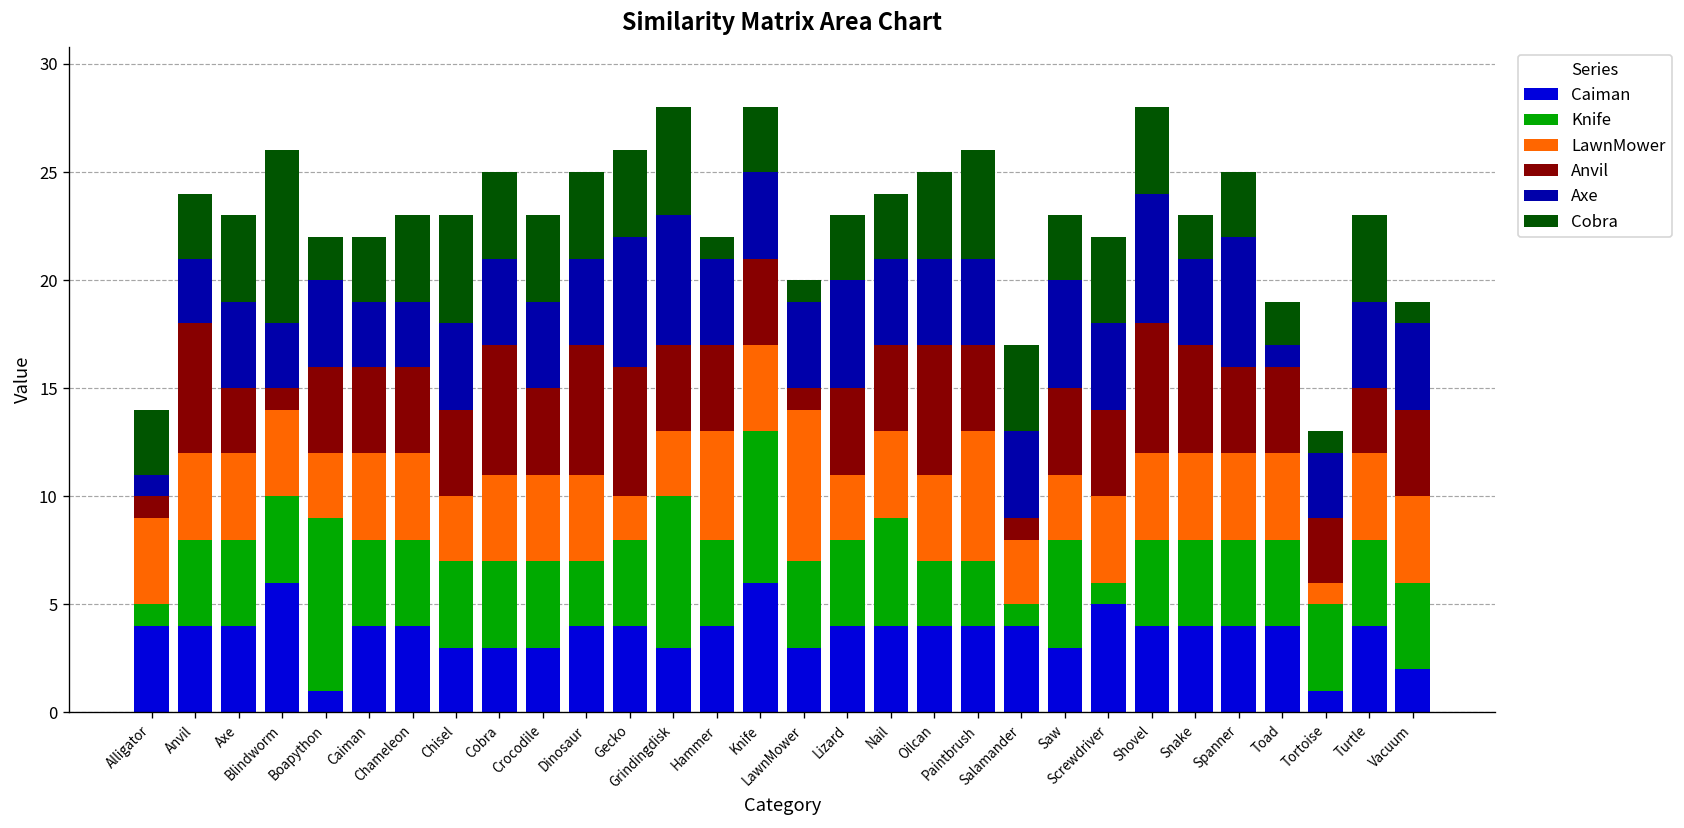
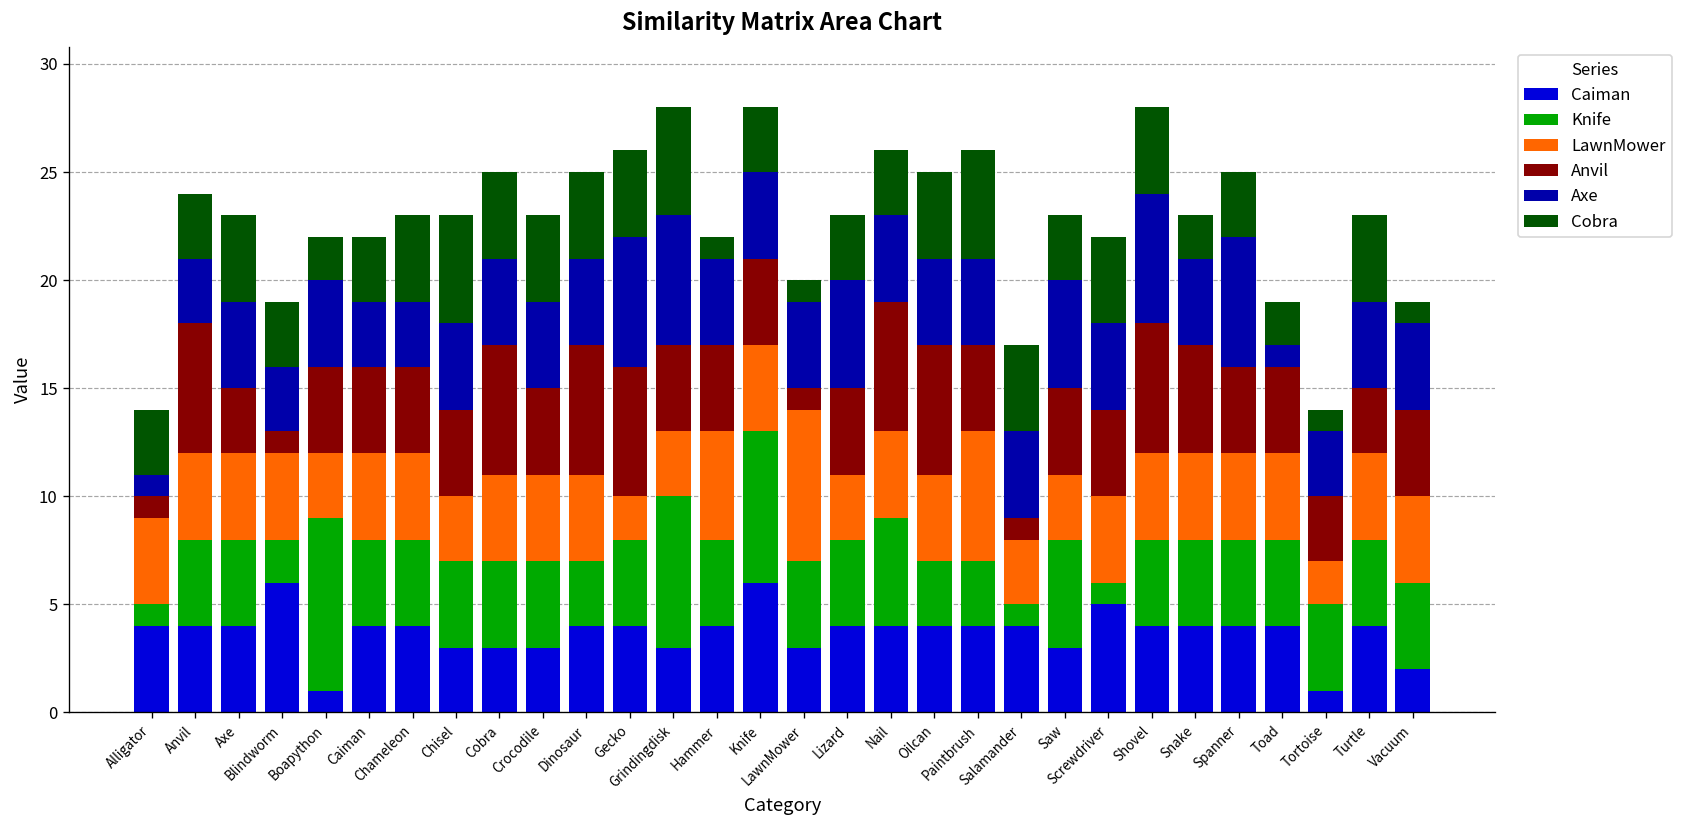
  {
    "Knife": {
      "Alligator": 1,
      "Anvil": 4,
      "Axe": 4,
-     "Blindworm": 4,
+     "Blindworm": 2,
      "Boapython": 8,
      "Caiman": 4,
      "Chameleon": 4,
      "Chisel": 4,
      "Cobra": 4,
      "Crocodile": 4,
      "Dinosaur": 3,
      "Gecko": 4,
      "Grindingdisk": 7,
      "Hammer": 4,
      "Knife": 7,
      "LawnMower": 4,
      "Lizard": 4,
      "Nail": 5,
      "Oilcan": 3,
      "Paintbrush": 3,
      "Salamander": 1,
      "Saw": 5,
      "Screwdriver": 1,
      "Shovel": 4,
      "Snake": 4,
      "Spanner": 4,
      "Toad": 4,
      "Tortoise": 4,
      "Turtle": 4,
      "Vacuum": 4
    },
    "LawnMower": {
      "Alligator": 4,
      "Anvil": 4,
      "Axe": 4,
      "Blindworm": 4,
      "Boapython": 3,
      "Caiman": 4,
      "Chameleon": 4,
      "Chisel": 3,
      "Cobra": 4,
      "Crocodile": 4,
      "Dinosaur": 4,
      "Gecko": 2,
      "Grindingdisk": 3,
      "Hammer": 5,
      "Knife": 4,
      "LawnMower": 7,
      "Lizard": 3,
      "Nail": 4,
      "Oilcan": 4,
      "Paintbrush": 6,
      "Salamander": 3,
      "Saw": 3,
      "Screwdriver": 4,
      "Shovel": 4,
      "Snake": 4,
      "Spanner": 4,
      "Toad": 4,
-     "Tortoise": 1,
+     "Tortoise": 2,
      "Turtle": 4,
      "Vacuum": 4
    },
    "Anvil": {
      "Alligator": 1,
      "Anvil": 6,
      "Axe": 3,
      "Blindworm": 1,
      "Boapython": 4,
      "Caiman": 4,
      "Chameleon": 4,
      "Chisel": 4,
      "Cobra": 6,
      "Crocodile": 4,
      "Dinosaur": 6,
      "Gecko": 6,
      "Grindingdisk": 4,
      "Hammer": 4,
      "Knife": 4,
      "LawnMower": 1,
      "Lizard": 4,
-     "Nail": 4,
+     "Nail": 6,
      "Oilcan": 6,
      "Paintbrush": 4,
      "Salamander": 1,
      "Saw": 4,
      "Screwdriver": 4,
      "Shovel": 6,
      "Snake": 5,
      "Spanner": 4,
      "Toad": 4,
      "Tortoise": 3,
      "Turtle": 3,
      "Vacuum": 4
    },
    "Cobra": {
      "Alligator": 3,
      "Anvil": 3,
      "Axe": 4,
-     "Blindworm": 8,
+     "Blindworm": 3,
      "Boapython": 2,
      "Caiman": 3,
      "Chameleon": 4,
      "Chisel": 5,
      "Cobra": 4,
      "Crocodile": 4,
      "Dinosaur": 4,
      "Gecko": 4,
      "Grindingdisk": 5,
      "Hammer": 1,
      "Knife": 3,
      "LawnMower": 1,
      "Lizard": 3,
      "Nail": 3,
      "Oilcan": 4,
      "Paintbrush": 5,
      "Salamander": 4,
      "Saw": 3,
      "Screwdriver": 4,
      "Shovel": 4,
      "Snake": 2,
      "Spanner": 3,
      "Toad": 2,
      "Tortoise": 1,
      "Turtle": 4,
      "Vacuum": 1
    }
  }
